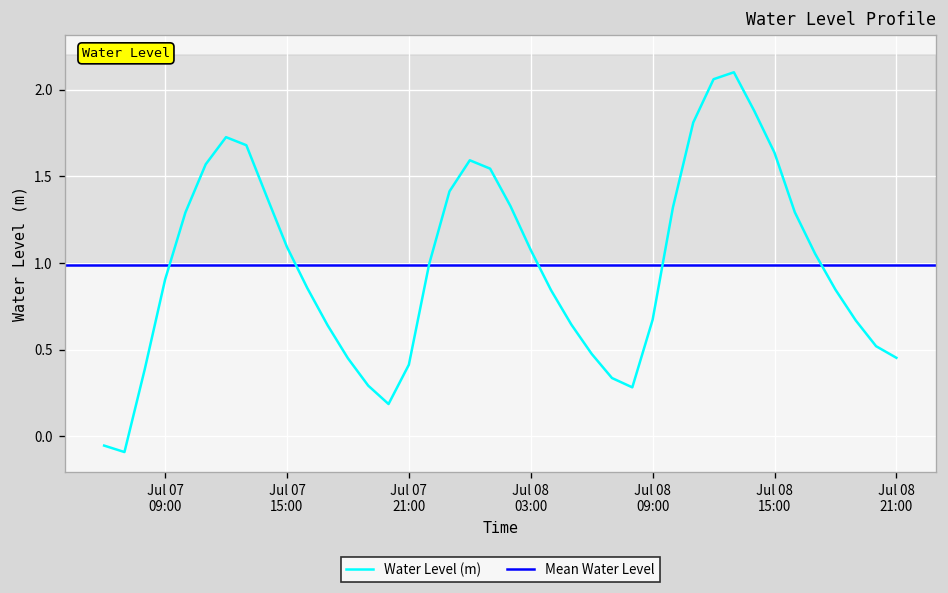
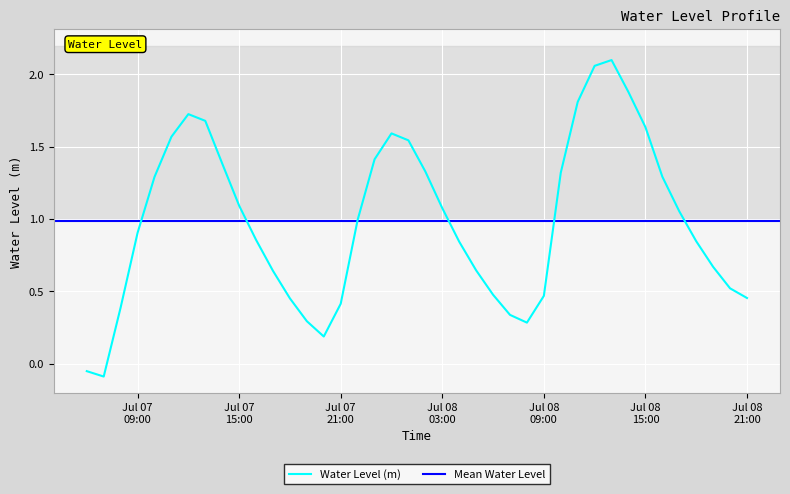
  {
    "Jul 07 09:00": 0.90,
    "Jul 07 15:00": 1.09,
    "Jul 07 21:00": 0.41,
    "Jul 08 03:00": 1.08,
-   "Jul 08 09:00": 0.67,
+   "Jul 08 09:00": 0.47,
    "Jul 08 15:00": 1.64,
    "Jul 08 21:00": 0.45
  }
